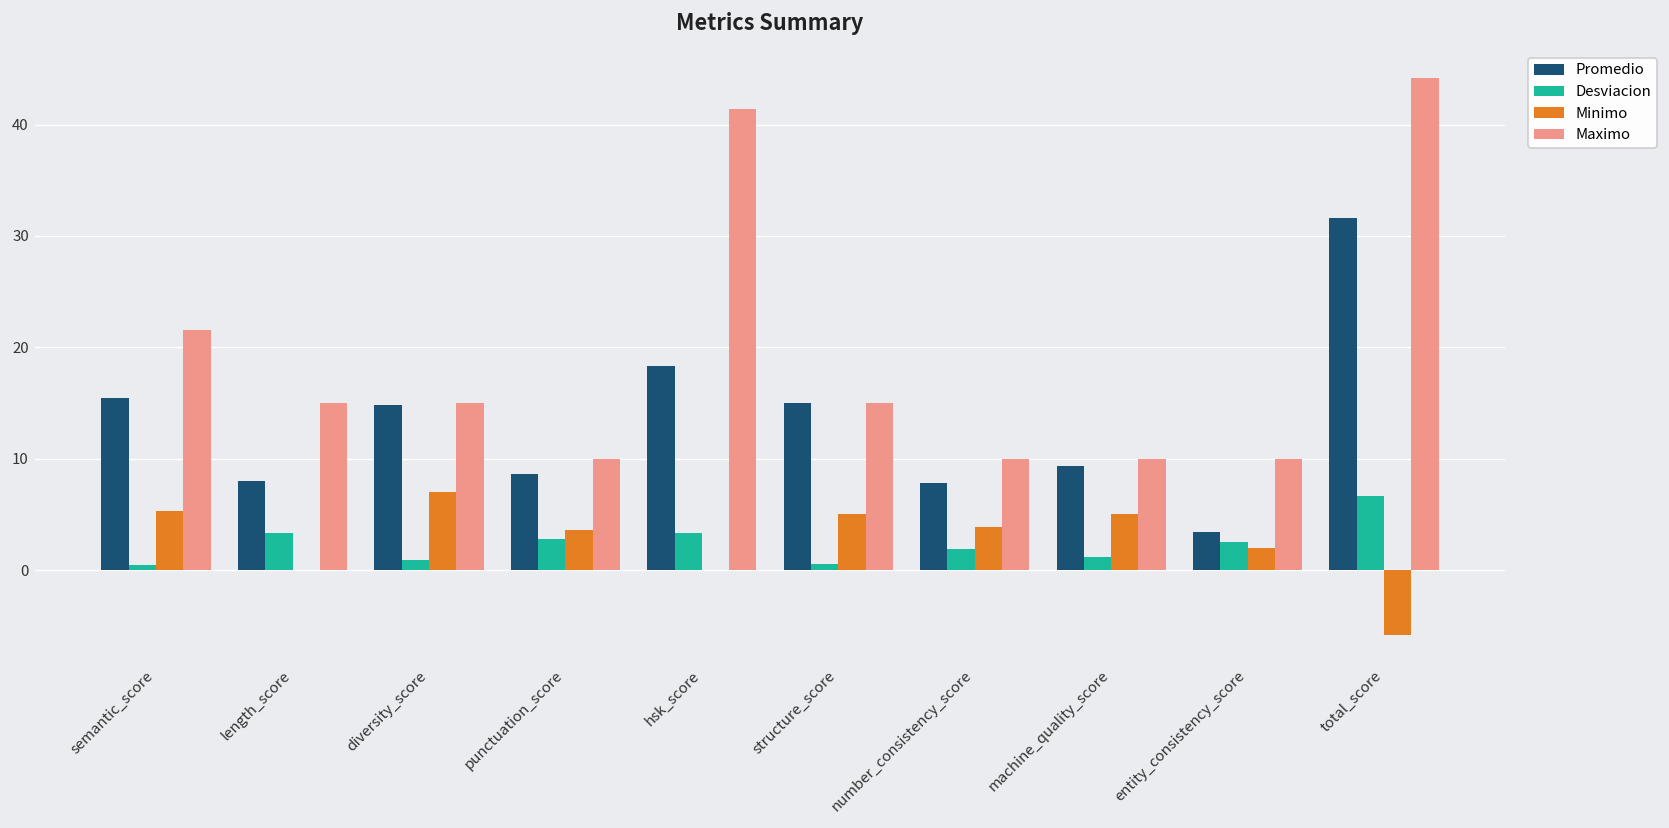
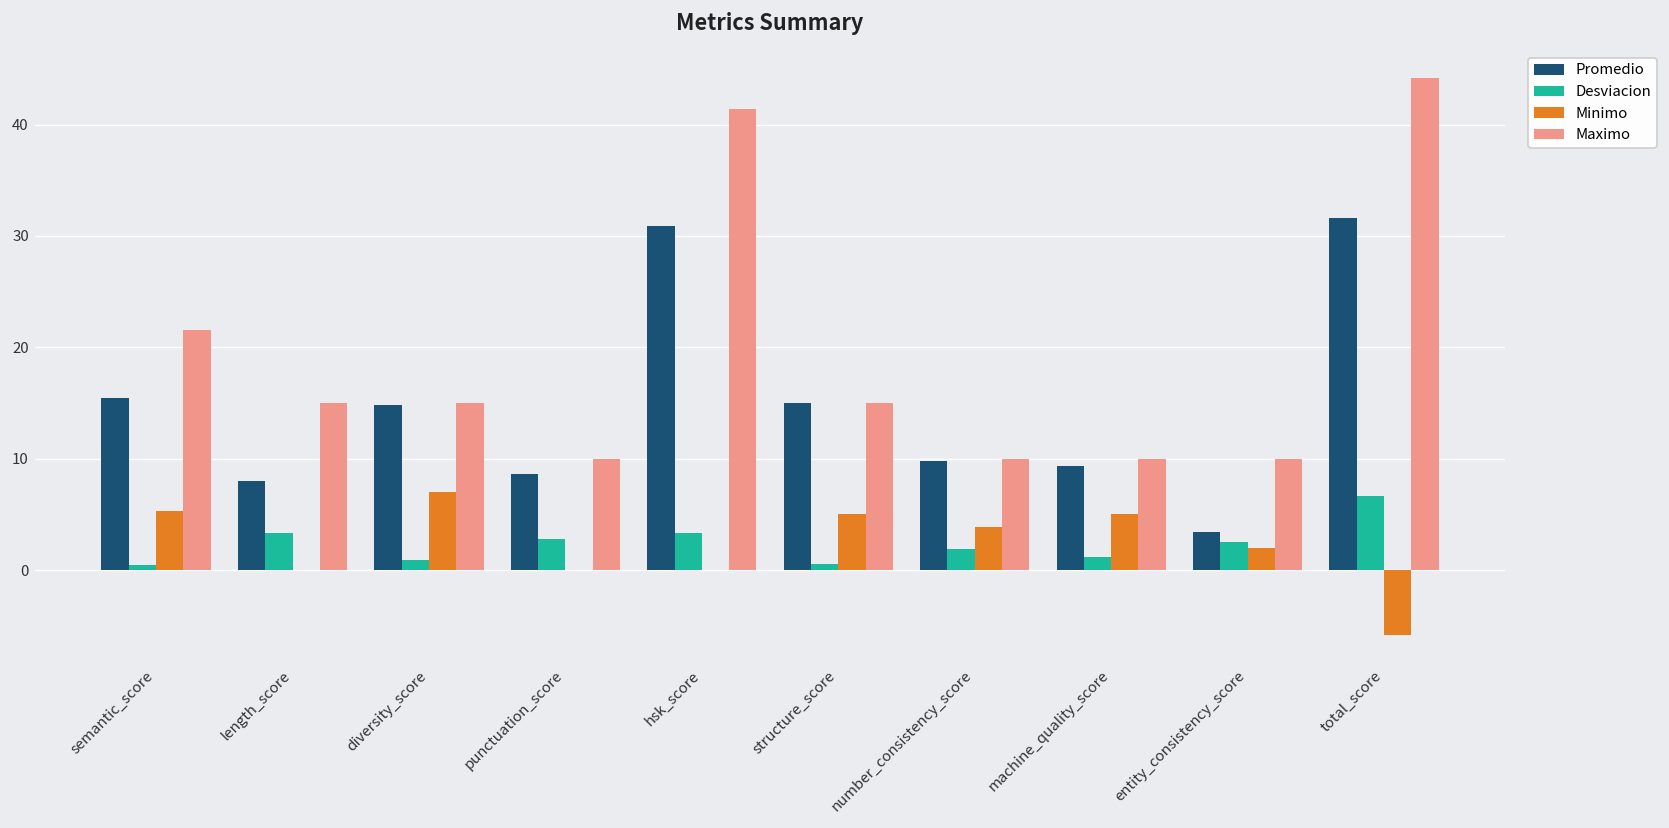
  {
    "Promedio": {
      "semantic_score": 15,
      "length_score": 8,
      "diversity_score": 15,
      "punctuation_score": 9,
-     "hsk_score": 18,
+     "hsk_score": 31,
      "structure_score": 15,
-     "number_consistency_score": 8,
+     "number_consistency_score": 10,
      "machine_quality_score": 9,
      "entity_consistency_score": 3,
      "total_score": 32
    },
    "Desviacion": {
      "semantic_score": 0,
      "length_score": 3,
      "diversity_score": 1,
      "punctuation_score": 3,
      "hsk_score": 3,
      "structure_score": 1,
      "number_consistency_score": 2,
      "machine_quality_score": 1,
      "entity_consistency_score": 3,
      "total_score": 7
    },
    "Minimo": {
      "semantic_score": 5,
      "length_score": 0,
      "diversity_score": 7,
-     "punctuation_score": 4,
+     "punctuation_score": 0,
      "hsk_score": 0,
      "structure_score": 5,
      "number_consistency_score": 4,
      "machine_quality_score": 5,
      "entity_consistency_score": 2,
      "total_score": -6
    },
    "Maximo": {
      "semantic_score": 22,
      "length_score": 15,
      "diversity_score": 15,
      "punctuation_score": 10,
      "hsk_score": 41,
      "structure_score": 15,
      "number_consistency_score": 10,
      "machine_quality_score": 10,
      "entity_consistency_score": 10,
      "total_score": 44
    }
  }
